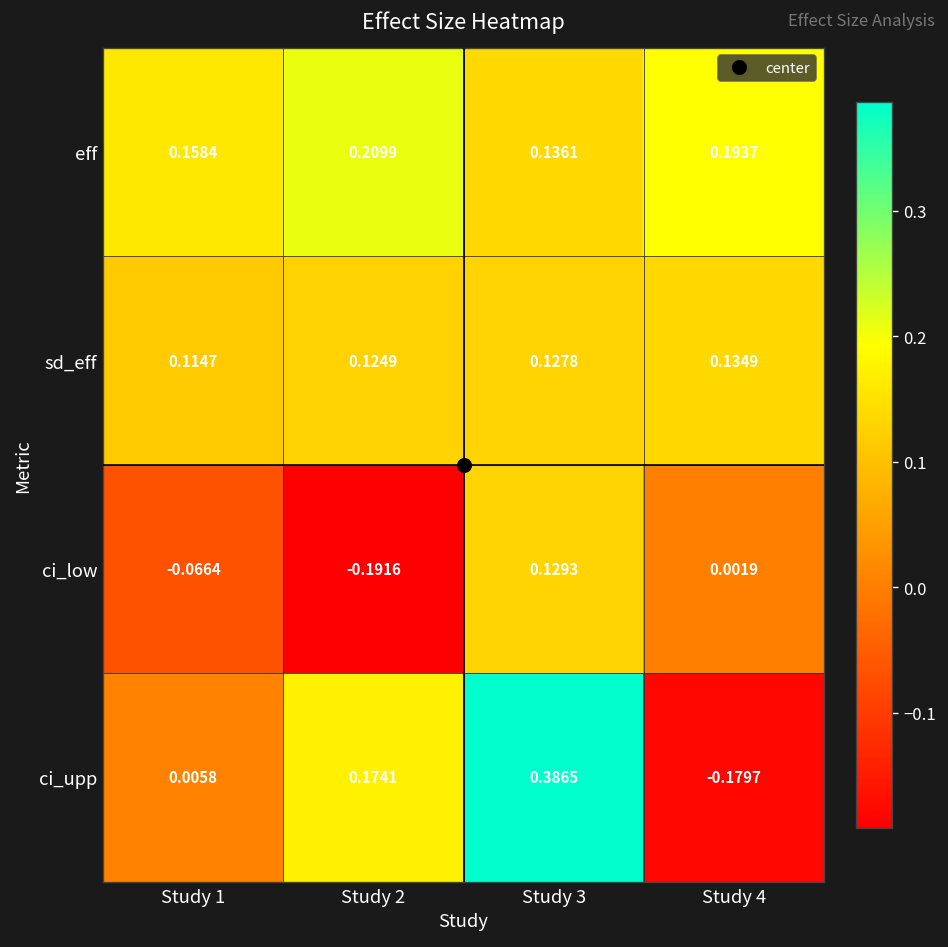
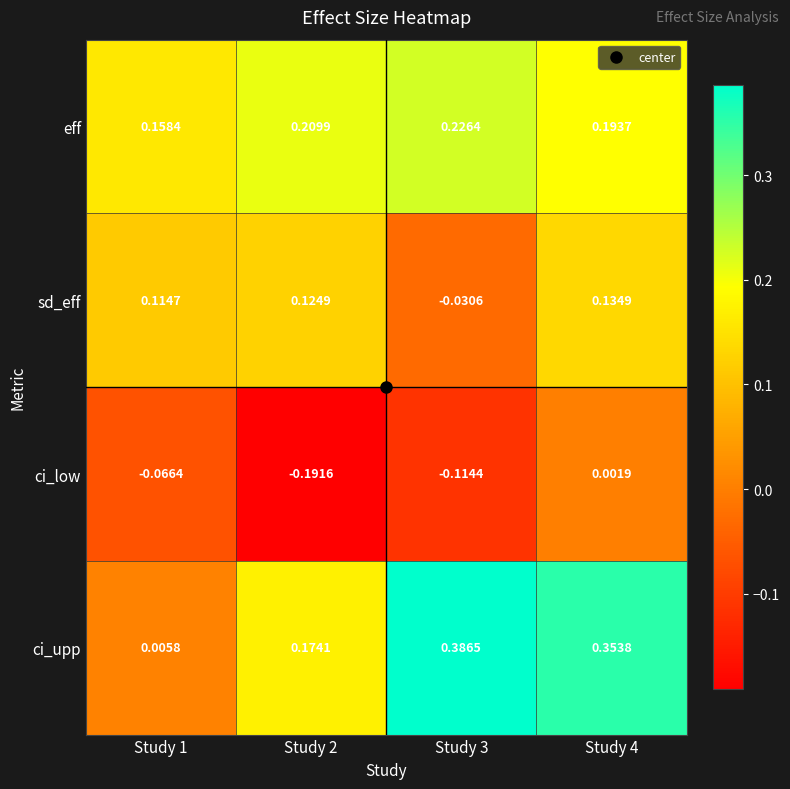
  {
    "eff": {
      "Study 1": 0.1584,
      "Study 2": 0.2099,
-     "Study 3": 0.1361,
+     "Study 3": 0.2264,
      "Study 4": 0.1937
    },
    "sd_eff": {
      "Study 1": 0.1147,
      "Study 2": 0.1249,
-     "Study 3": 0.1278,
+     "Study 3": -0.0306,
      "Study 4": 0.1349
    },
    "ci_low": {
      "Study 1": -0.0664,
      "Study 2": -0.1916,
-     "Study 3": 0.1293,
+     "Study 3": -0.1144,
      "Study 4": 0.0019
    },
    "ci_upp": {
      "Study 1": 0.0058,
      "Study 2": 0.1741,
      "Study 3": 0.3865,
-     "Study 4": -0.1797
+     "Study 4": 0.3538
    }
  }
